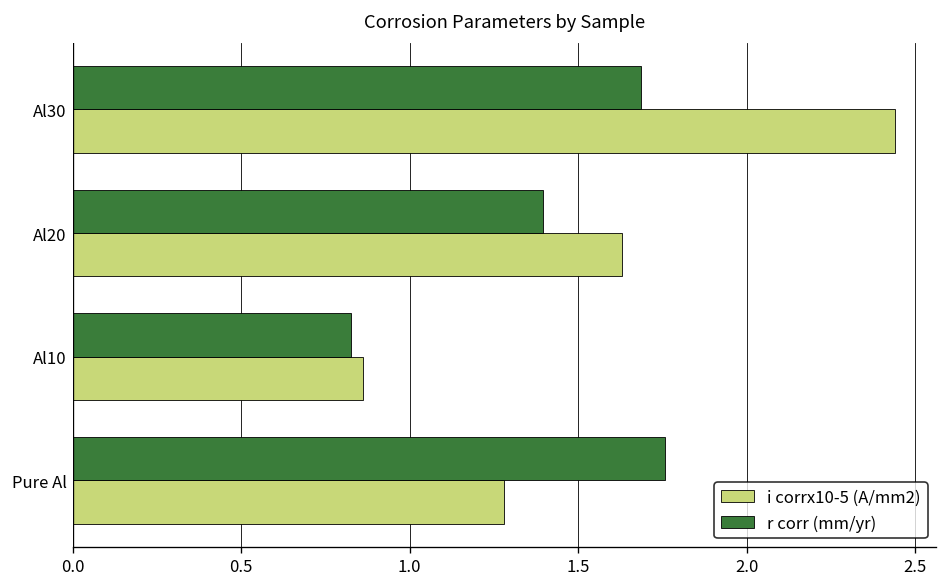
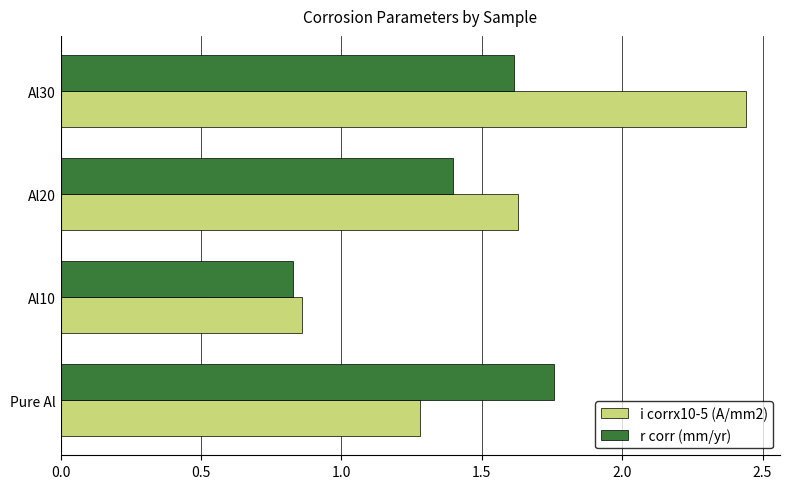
  {
    "i corrx10-5 (A/mm2)": {
      "Al30": 2.44,
      "Al20": 1.63,
      "Al10": 0.86,
      "Pure Al": 1.28
    },
    "r corr (mm/yr)": {
-     "Al30": 1.69,
+     "Al30": 1.62,
      "Al20": 1.40,
      "Al10": 0.83,
      "Pure Al": 1.76
    }
  }
